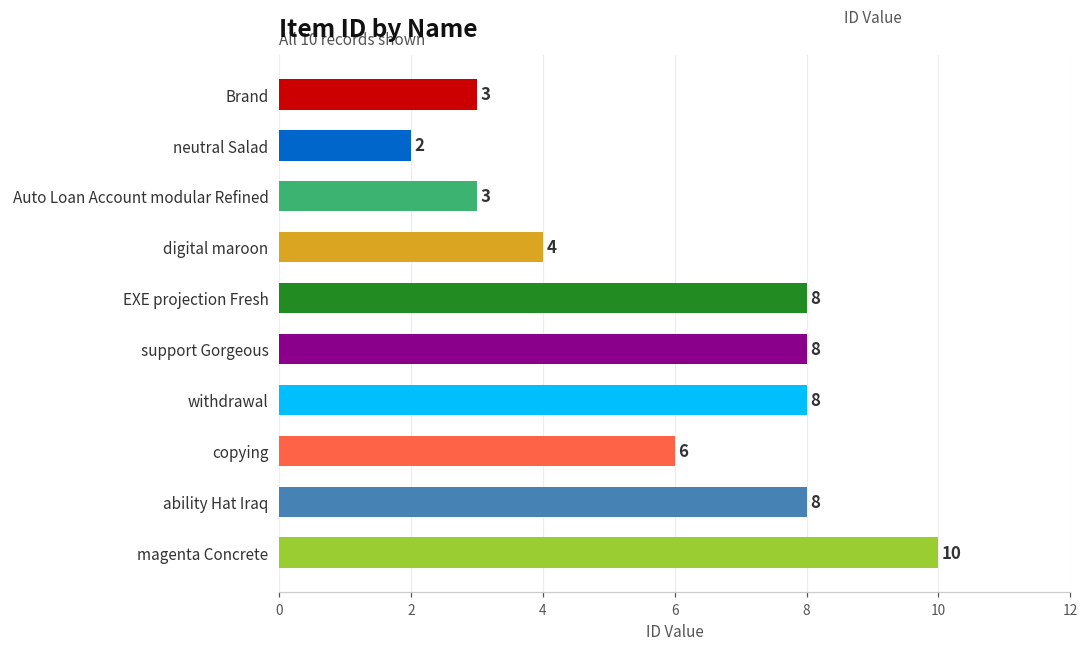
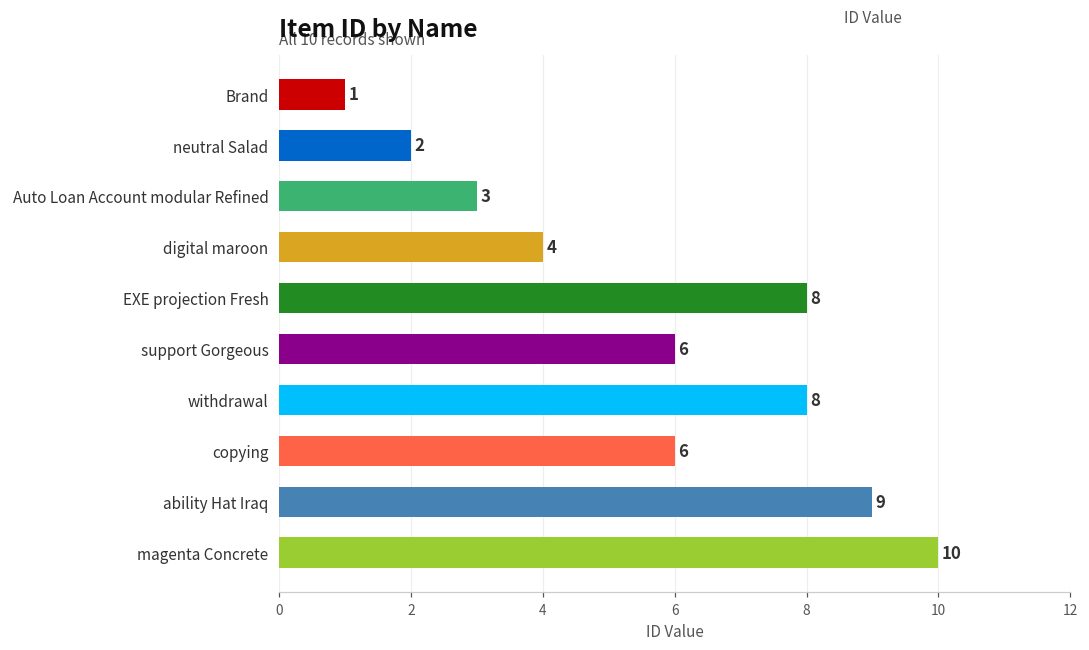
  {
-   "Brand": 3,
+   "Brand": 1,
    "neutral Salad": 2,
    "Auto Loan Account modular Refined": 3,
    "digital maroon": 4,
    "EXE projection Fresh": 8,
-   "support Gorgeous": 8,
+   "support Gorgeous": 6,
    "withdrawal": 8,
    "copying": 6,
-   "ability Hat Iraq": 8,
+   "ability Hat Iraq": 9,
    "magenta Concrete": 10
  }
